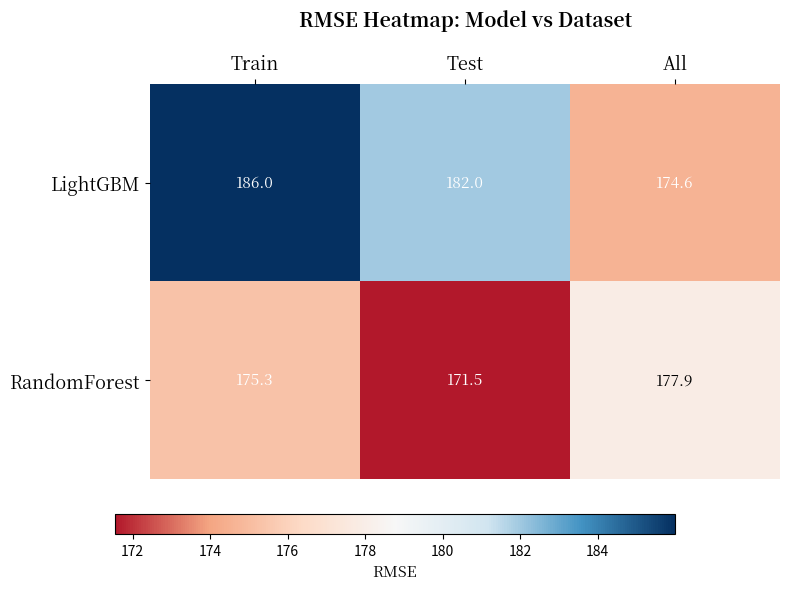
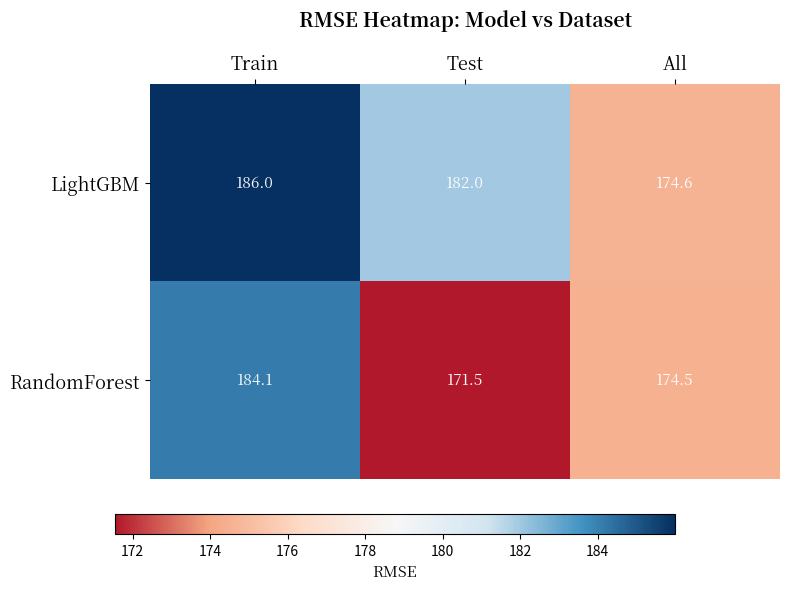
  {
    "LightGBM": {
      "Train": 186.0,
      "Test": 182.0,
      "All": 174.6
    },
    "RandomForest": {
-     "Train": 175.3,
+     "Train": 184.1,
      "Test": 171.5,
-     "All": 177.9
+     "All": 174.5
    }
  }
